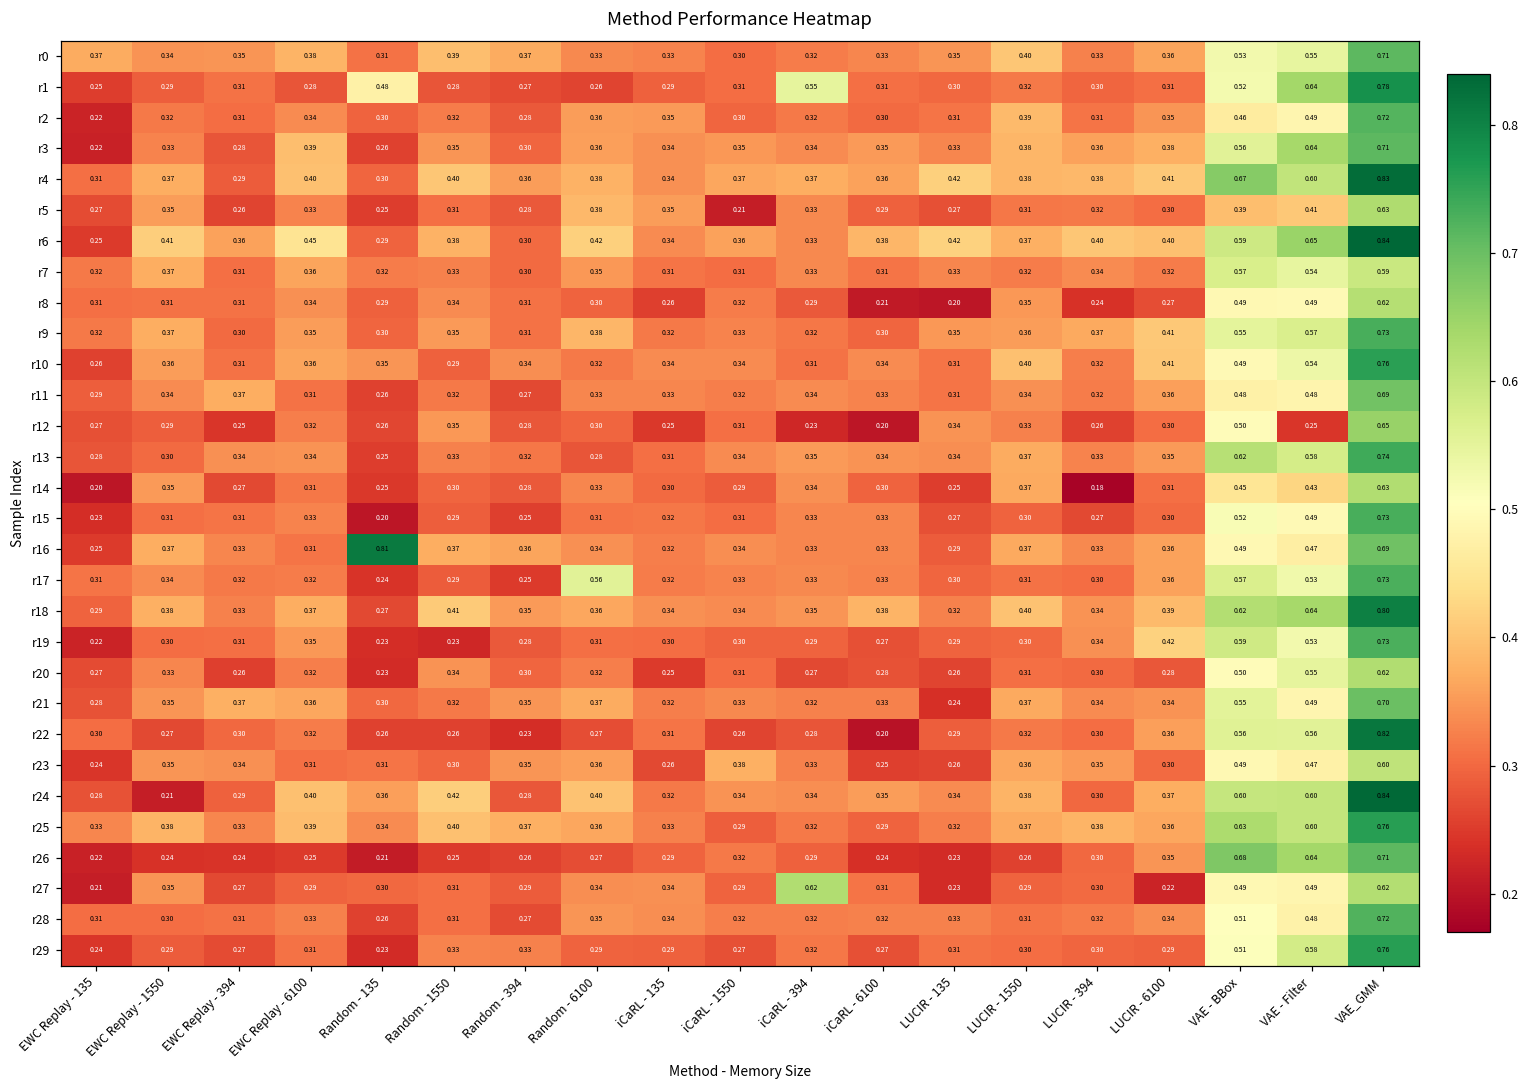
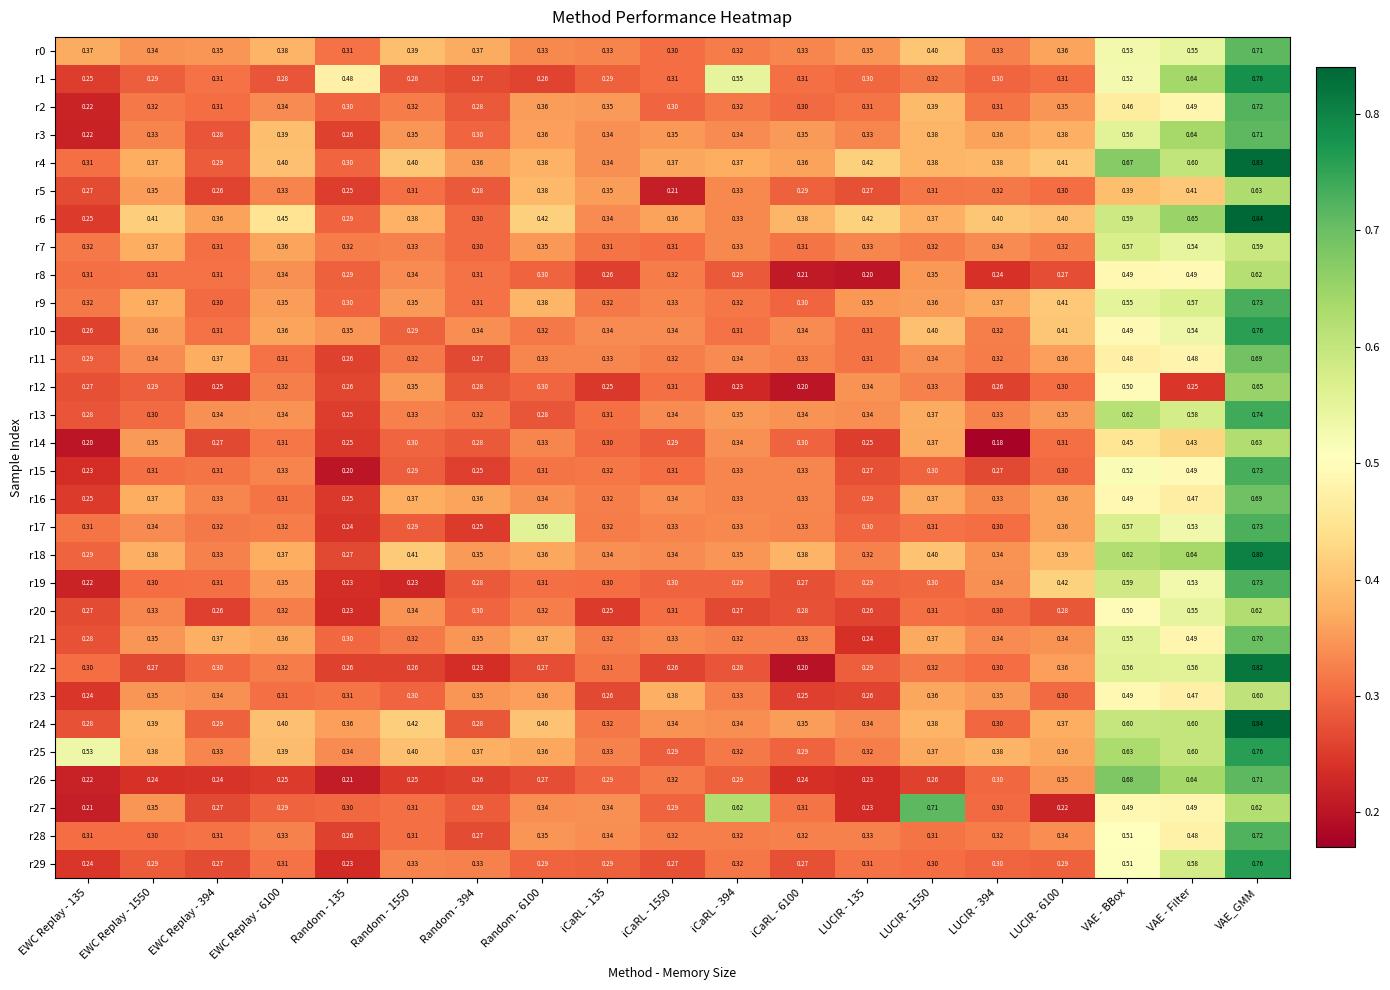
  {
    "r16": {
      "EWC Replay - 135": 0.25,
      "EWC Replay - 1550": 0.37,
      "EWC Replay - 394": 0.33,
      "EWC Replay - 6100": 0.31,
-     "Random - 135": 0.81,
+     "Random - 135": 0.25,
      "Random - 1550": 0.37,
      "Random - 394": 0.36,
      "Random - 6100": 0.34,
      "iCaRL - 135": 0.32,
      "iCaRL - 1550": 0.34,
      "iCaRL - 394": 0.33,
      "iCaRL - 6100": 0.33,
      "LUCIR - 135": 0.29,
      "LUCIR - 1550": 0.37,
      "LUCIR - 394": 0.33,
      "LUCIR - 6100": 0.36,
      "VAE - BBox": 0.49,
      "VAE - Filter": 0.47,
      "VAE_GMM": 0.69
    },
    "r24": {
      "EWC Replay - 135": 0.28,
-     "EWC Replay - 1550": 0.21,
+     "EWC Replay - 1550": 0.39,
      "EWC Replay - 394": 0.29,
      "EWC Replay - 6100": 0.40,
      "Random - 135": 0.36,
      "Random - 1550": 0.42,
      "Random - 394": 0.28,
      "Random - 6100": 0.40,
      "iCaRL - 135": 0.32,
      "iCaRL - 1550": 0.34,
      "iCaRL - 394": 0.34,
      "iCaRL - 6100": 0.35,
      "LUCIR - 135": 0.34,
      "LUCIR - 1550": 0.38,
      "LUCIR - 394": 0.30,
      "LUCIR - 6100": 0.37,
      "VAE - BBox": 0.60,
      "VAE - Filter": 0.60,
      "VAE_GMM": 0.84
    },
    "r25": {
-     "EWC Replay - 135": 0.33,
+     "EWC Replay - 135": 0.53,
      "EWC Replay - 1550": 0.38,
      "EWC Replay - 394": 0.33,
      "EWC Replay - 6100": 0.39,
      "Random - 135": 0.34,
      "Random - 1550": 0.40,
      "Random - 394": 0.37,
      "Random - 6100": 0.36,
      "iCaRL - 135": 0.33,
      "iCaRL - 1550": 0.29,
      "iCaRL - 394": 0.32,
      "iCaRL - 6100": 0.29,
      "LUCIR - 135": 0.32,
      "LUCIR - 1550": 0.37,
      "LUCIR - 394": 0.38,
      "LUCIR - 6100": 0.36,
      "VAE - BBox": 0.63,
      "VAE - Filter": 0.60,
      "VAE_GMM": 0.76
    },
    "r27": {
      "EWC Replay - 135": 0.21,
      "EWC Replay - 1550": 0.35,
      "EWC Replay - 394": 0.27,
      "EWC Replay - 6100": 0.29,
      "Random - 135": 0.30,
      "Random - 1550": 0.31,
      "Random - 394": 0.29,
      "Random - 6100": 0.34,
      "iCaRL - 135": 0.34,
      "iCaRL - 1550": 0.29,
      "iCaRL - 394": 0.62,
      "iCaRL - 6100": 0.31,
      "LUCIR - 135": 0.23,
-     "LUCIR - 1550": 0.29,
+     "LUCIR - 1550": 0.71,
      "LUCIR - 394": 0.30,
      "LUCIR - 6100": 0.22,
      "VAE - BBox": 0.49,
      "VAE - Filter": 0.49,
      "VAE_GMM": 0.62
    }
  }
